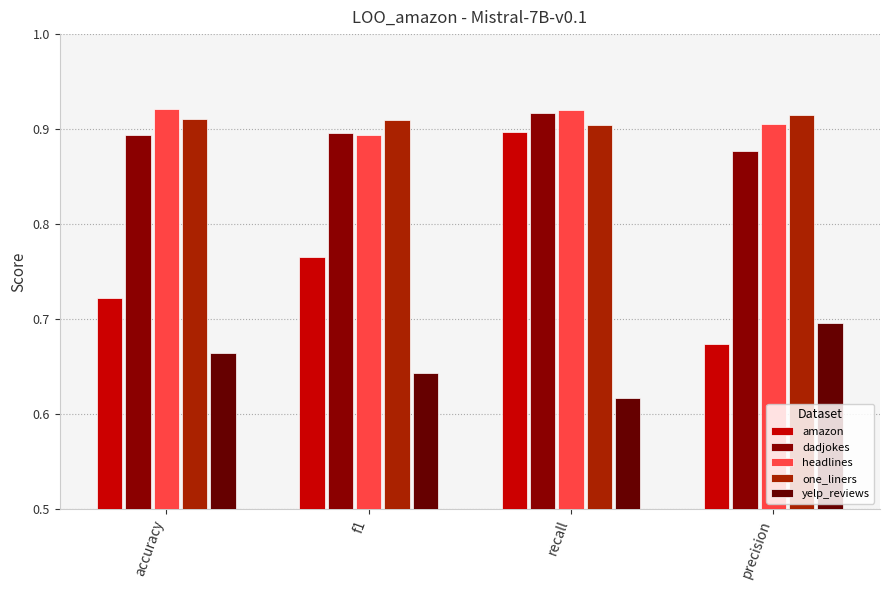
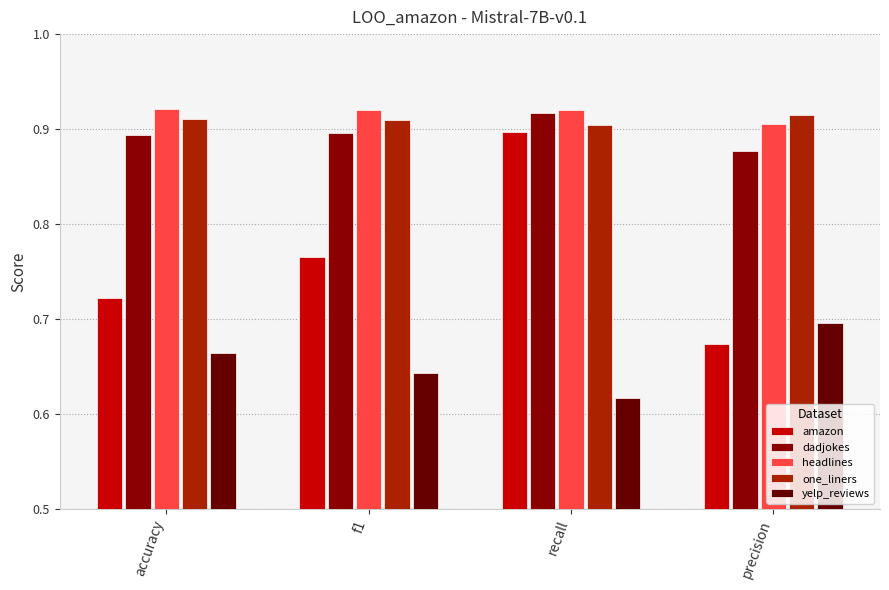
  {
    "headlines": {
      "accuracy": 0.92,
-     "f1": 0.89,
+     "f1": 0.92,
      "recall": 0.92,
      "precision": 0.91
    }
  }
